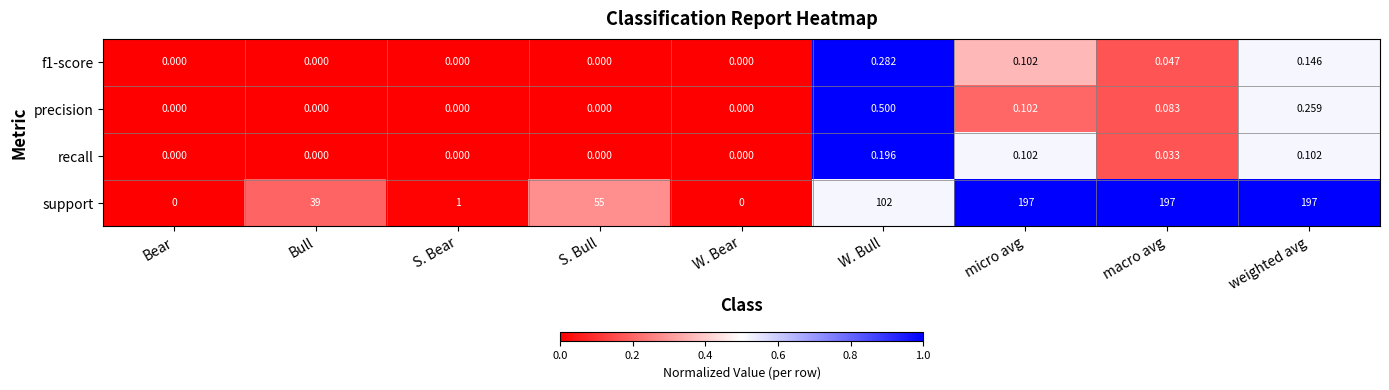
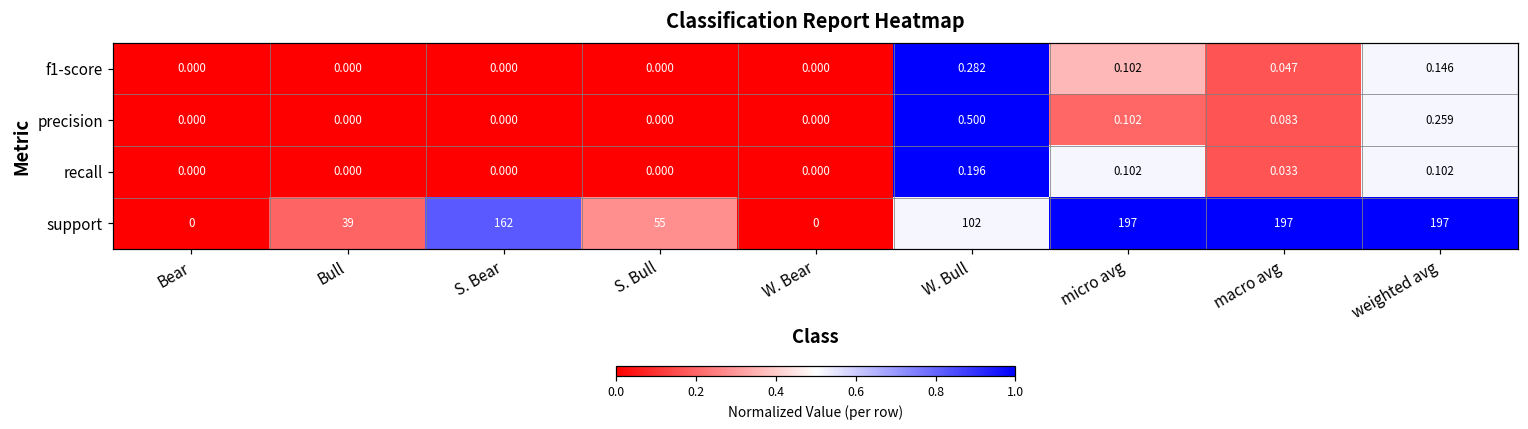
  {
    "f1-score": {
      "Bear": 0.000,
      "Bull": 0.000,
      "S. Bear": 0.000,
      "S. Bull": 0.000,
      "W. Bear": 0.000,
      "W. Bull": 0.282,
      "micro avg": 0.102,
      "macro avg": 0.047,
      "weighted avg": 0.146
    },
    "precision": {
      "Bear": 0.000,
      "Bull": 0.000,
      "S. Bear": 0.000,
      "S. Bull": 0.000,
      "W. Bear": 0.000,
      "W. Bull": 0.500,
      "micro avg": 0.102,
      "macro avg": 0.083,
      "weighted avg": 0.259
    },
    "recall": {
      "Bear": 0.000,
      "Bull": 0.000,
      "S. Bear": 0.000,
      "S. Bull": 0.000,
      "W. Bear": 0.000,
      "W. Bull": 0.196,
      "micro avg": 0.102,
      "macro avg": 0.033,
      "weighted avg": 0.102
    },
    "support": {
      "Bear": 0,
      "Bull": 39,
-     "S. Bear": 1,
+     "S. Bear": 162,
      "S. Bull": 55,
      "W. Bear": 0,
      "W. Bull": 102,
      "micro avg": 197,
      "macro avg": 197,
      "weighted avg": 197
    }
  }
